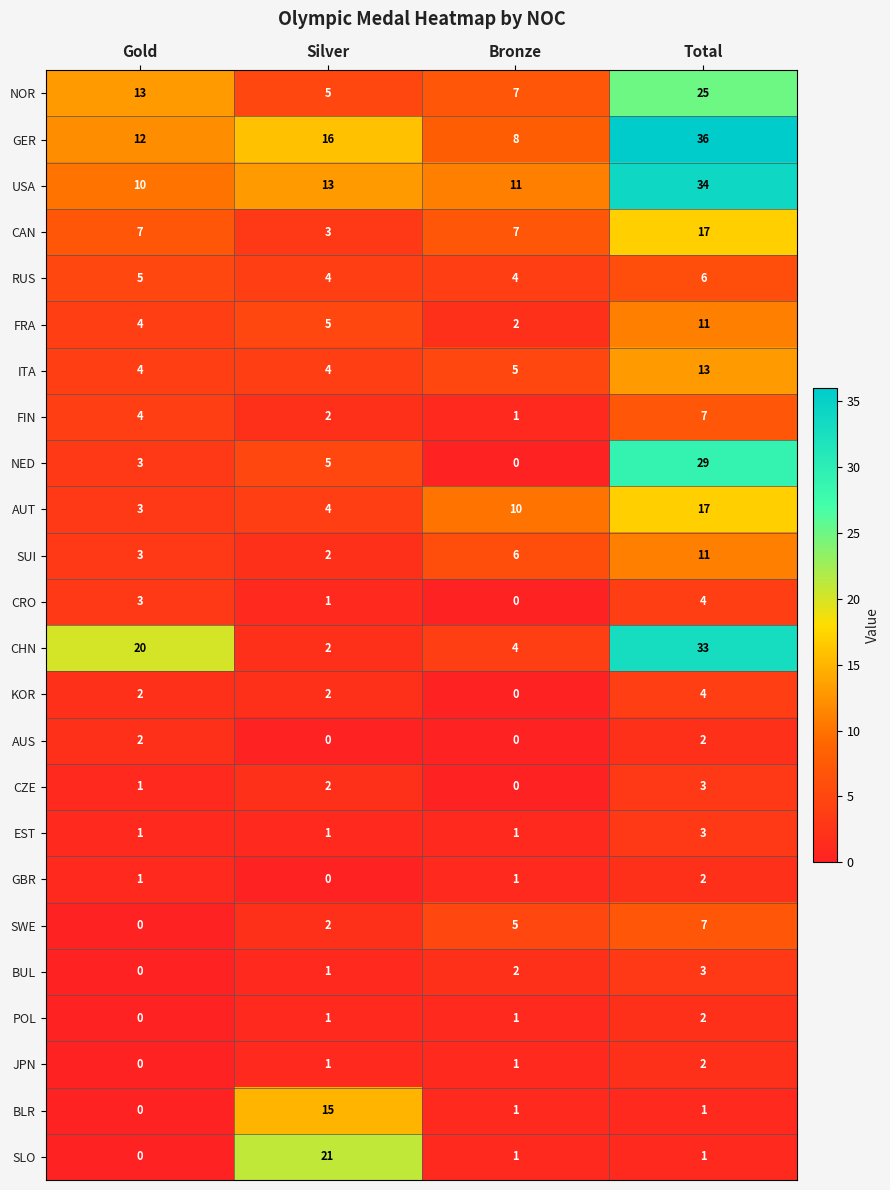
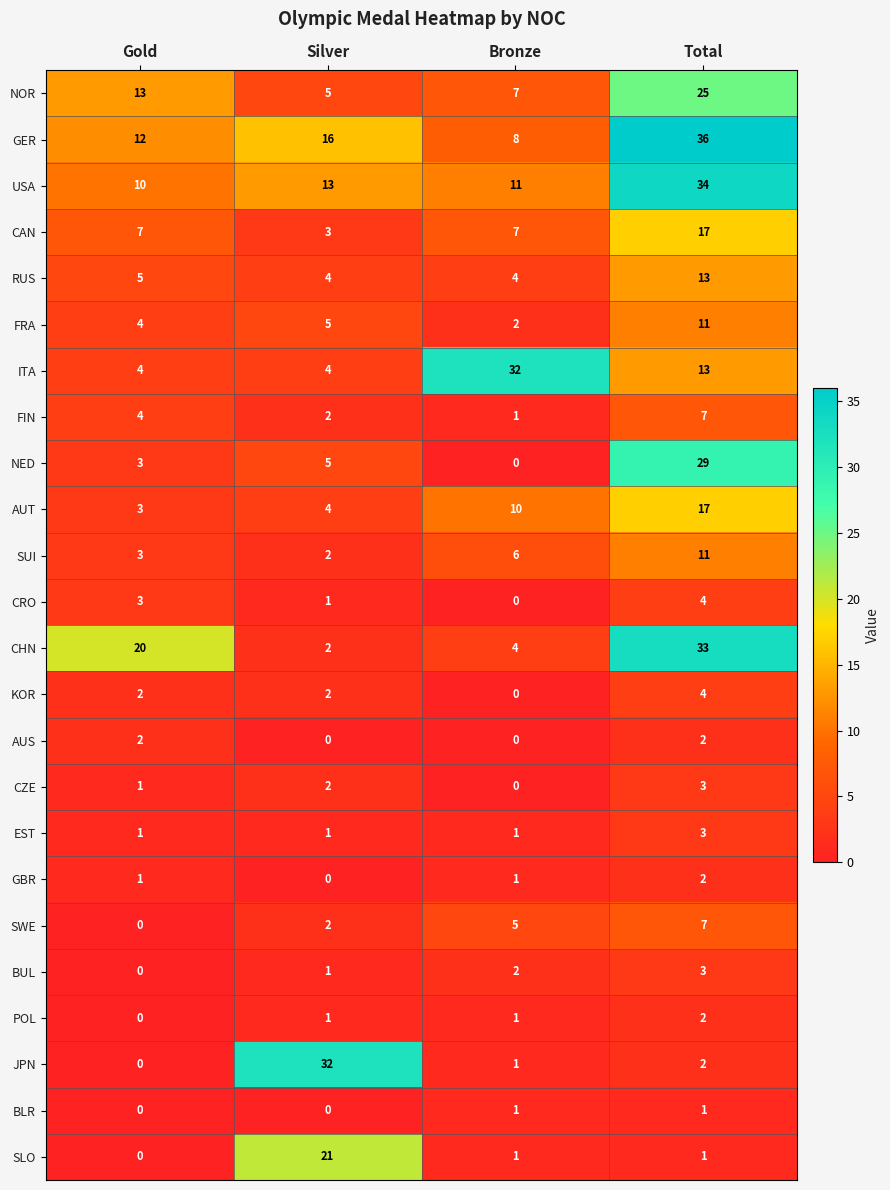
  {
    "NOR": {
      "Gold": 13,
      "Silver": 5,
      "Bronze": 7,
      "Total": 25
    },
    "GER": {
      "Gold": 12,
      "Silver": 16,
      "Bronze": 8,
      "Total": 36
    },
    "USA": {
      "Gold": 10,
      "Silver": 13,
      "Bronze": 11,
      "Total": 34
    },
    "CAN": {
      "Gold": 7,
      "Silver": 3,
      "Bronze": 7,
      "Total": 17
    },
    "RUS": {
      "Gold": 5,
      "Silver": 4,
      "Bronze": 4,
-     "Total": 6
+     "Total": 13
    },
    "FRA": {
      "Gold": 4,
      "Silver": 5,
      "Bronze": 2,
      "Total": 11
    },
    "ITA": {
      "Gold": 4,
      "Silver": 4,
-     "Bronze": 5,
+     "Bronze": 32,
      "Total": 13
    },
    "FIN": {
      "Gold": 4,
      "Silver": 2,
      "Bronze": 1,
      "Total": 7
    },
    "NED": {
      "Gold": 3,
      "Silver": 5,
      "Bronze": 0,
      "Total": 29
    },
    "AUT": {
      "Gold": 3,
      "Silver": 4,
      "Bronze": 10,
      "Total": 17
    },
    "SUI": {
      "Gold": 3,
      "Silver": 2,
      "Bronze": 6,
      "Total": 11
    },
    "CRO": {
      "Gold": 3,
      "Silver": 1,
      "Bronze": 0,
      "Total": 4
    },
    "CHN": {
      "Gold": 20,
      "Silver": 2,
      "Bronze": 4,
      "Total": 33
    },
    "KOR": {
      "Gold": 2,
      "Silver": 2,
      "Bronze": 0,
      "Total": 4
    },
    "AUS": {
      "Gold": 2,
      "Silver": 0,
      "Bronze": 0,
      "Total": 2
    },
    "CZE": {
      "Gold": 1,
      "Silver": 2,
      "Bronze": 0,
      "Total": 3
    },
    "EST": {
      "Gold": 1,
      "Silver": 1,
      "Bronze": 1,
      "Total": 3
    },
    "GBR": {
      "Gold": 1,
      "Silver": 0,
      "Bronze": 1,
      "Total": 2
    },
    "SWE": {
      "Gold": 0,
      "Silver": 2,
      "Bronze": 5,
      "Total": 7
    },
    "BUL": {
      "Gold": 0,
      "Silver": 1,
      "Bronze": 2,
      "Total": 3
    },
    "POL": {
      "Gold": 0,
      "Silver": 1,
      "Bronze": 1,
      "Total": 2
    },
    "JPN": {
      "Gold": 0,
-     "Silver": 1,
+     "Silver": 32,
      "Bronze": 1,
      "Total": 2
    },
    "BLR": {
      "Gold": 0,
-     "Silver": 15,
+     "Silver": 0,
      "Bronze": 1,
      "Total": 1
    },
    "SLO": {
      "Gold": 0,
      "Silver": 21,
      "Bronze": 1,
      "Total": 1
    }
  }
